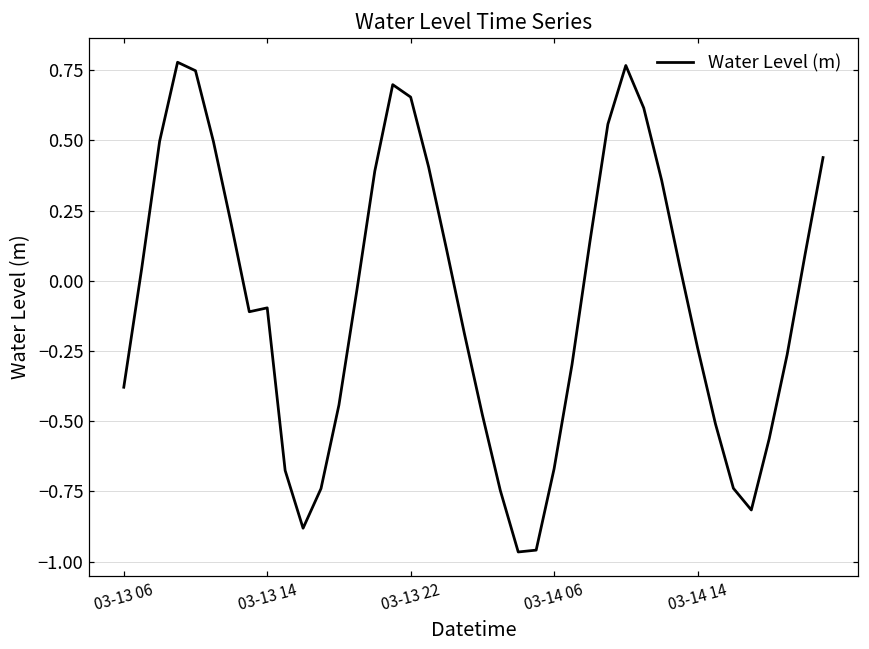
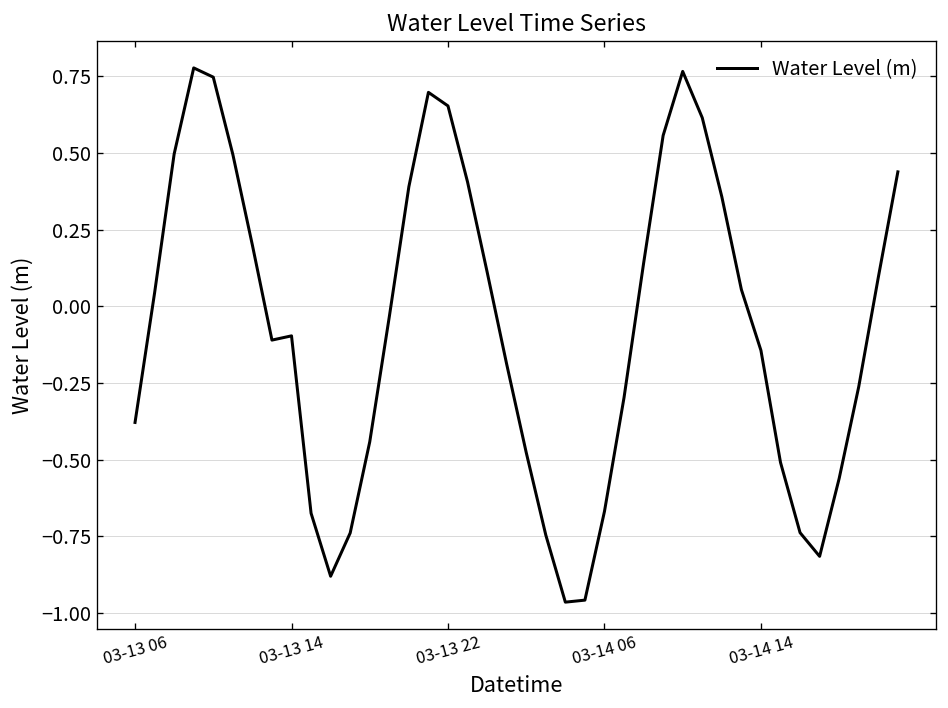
  {
    "03-13 06": -0.38,
    "03-13 14": -0.10,
    "03-13 22": 0.65,
    "03-14 06": -0.67,
-   "03-14 14": -0.24
+   "03-14 14": -0.14
  }
